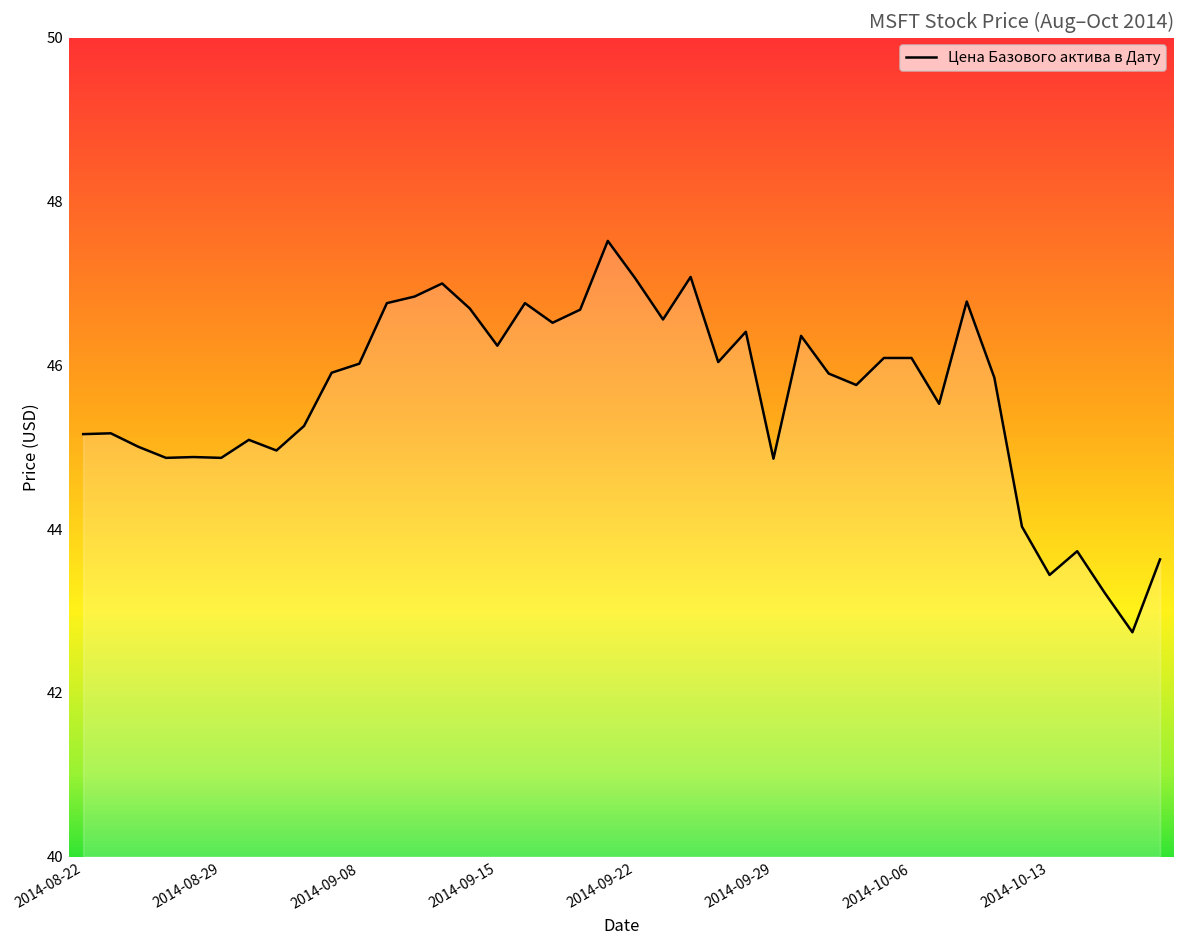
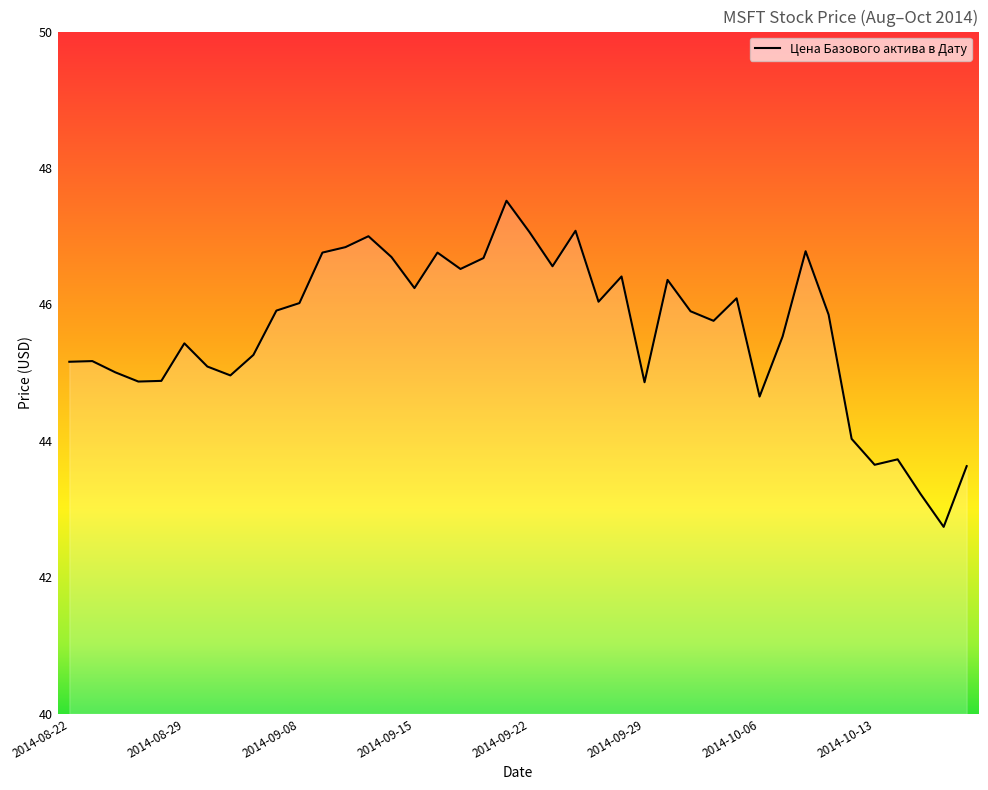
  {
    "2014-08-22": 45.2,
-   "2014-08-29": 44.9,
+   "2014-08-29": 45.4,
    "2014-09-08": 46.0,
    "2014-09-15": 46.2,
    "2014-09-22": 47.1,
    "2014-09-29": 44.9,
-   "2014-10-06": 46.1,
-   "2014-10-13": 43.4
+   "2014-10-06": 44.7,
+   "2014-10-13": 43.7
  }
